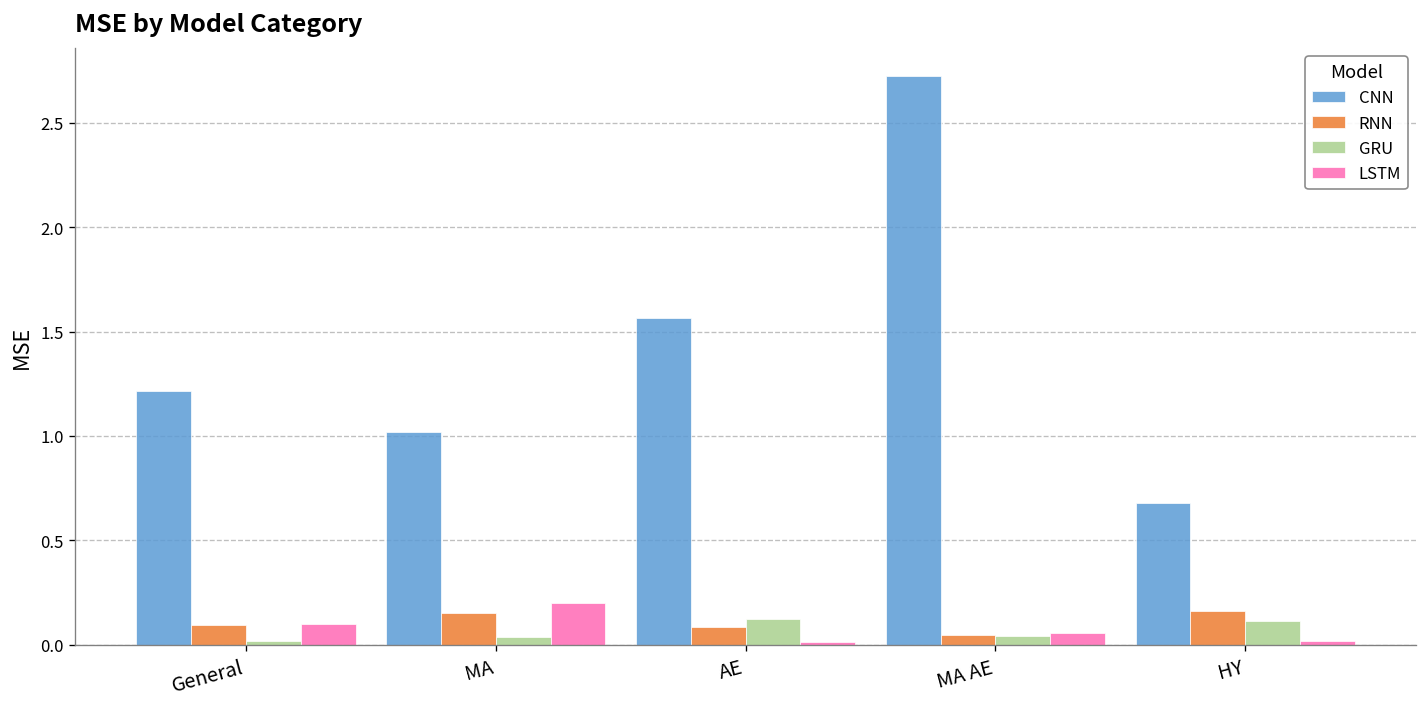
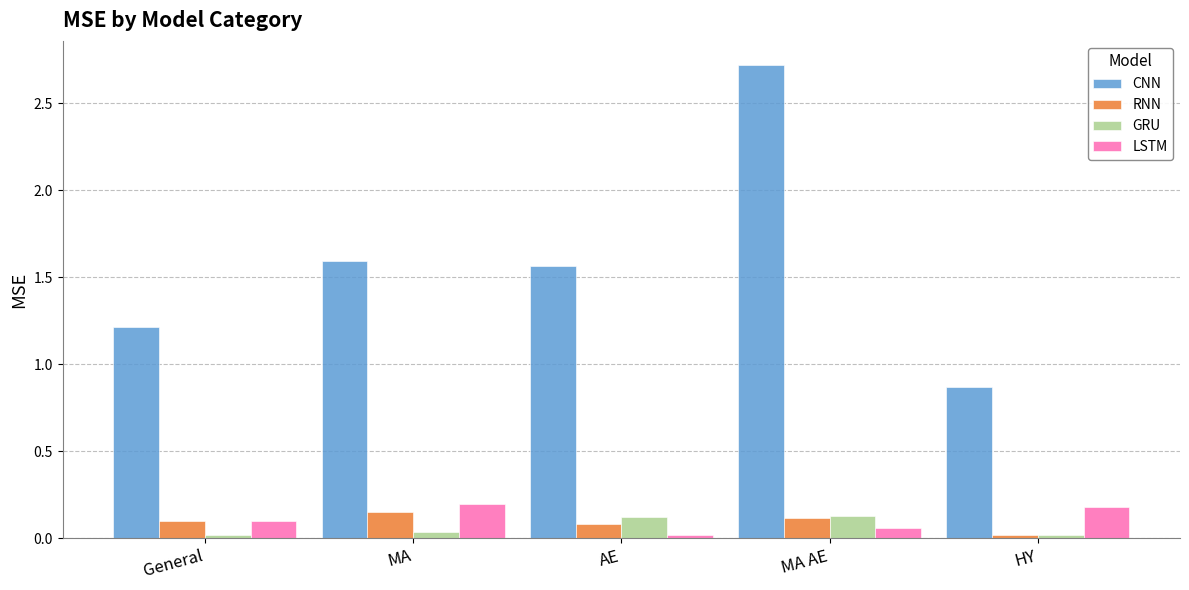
  {
    "CNN": {
      "General": 1.21,
-     "MA": 1.02,
+     "MA": 1.59,
      "AE": 1.56,
      "MA AE": 2.72,
-     "HY": 0.68
+     "HY": 0.87
    },
    "RNN": {
      "General": 0.10,
      "MA": 0.15,
      "AE": 0.08,
-     "MA AE": 0.05,
-     "HY": 0.16
+     "MA AE": 0.12,
+     "HY": 0.02
    },
    "GRU": {
      "General": 0.02,
      "MA": 0.04,
      "AE": 0.12,
-     "MA AE": 0.04,
-     "HY": 0.11
+     "MA AE": 0.13,
+     "HY": 0.02
    },
    "LSTM": {
      "General": 0.10,
      "MA": 0.20,
      "AE": 0.02,
      "MA AE": 0.06,
-     "HY": 0.02
+     "HY": 0.18
    }
  }
